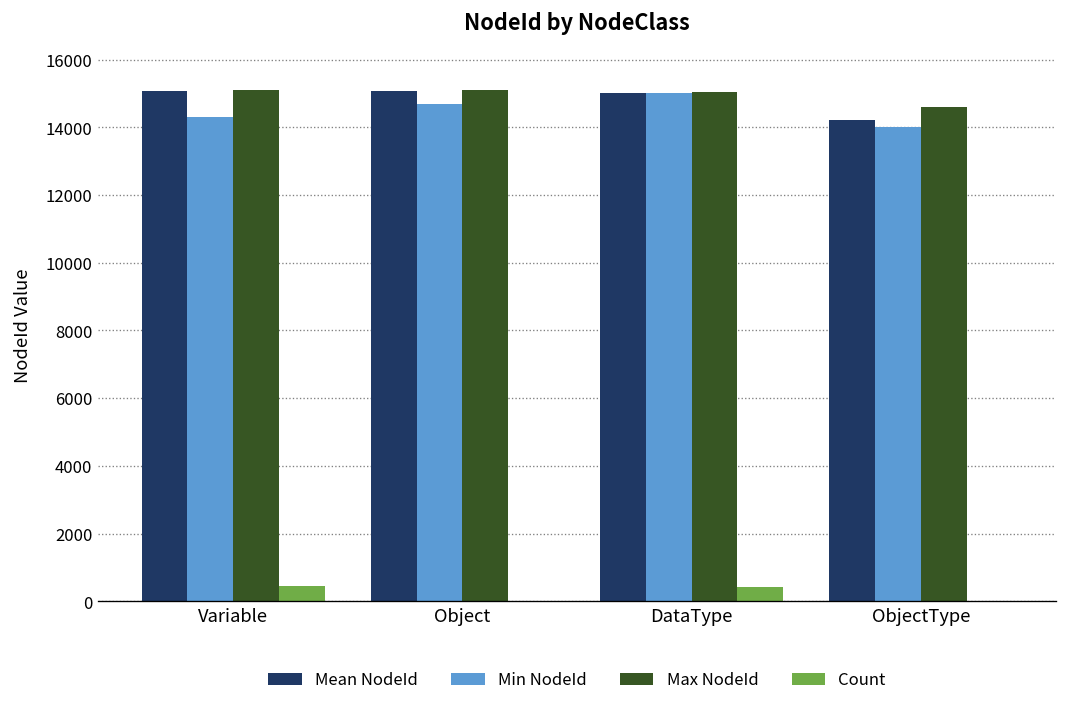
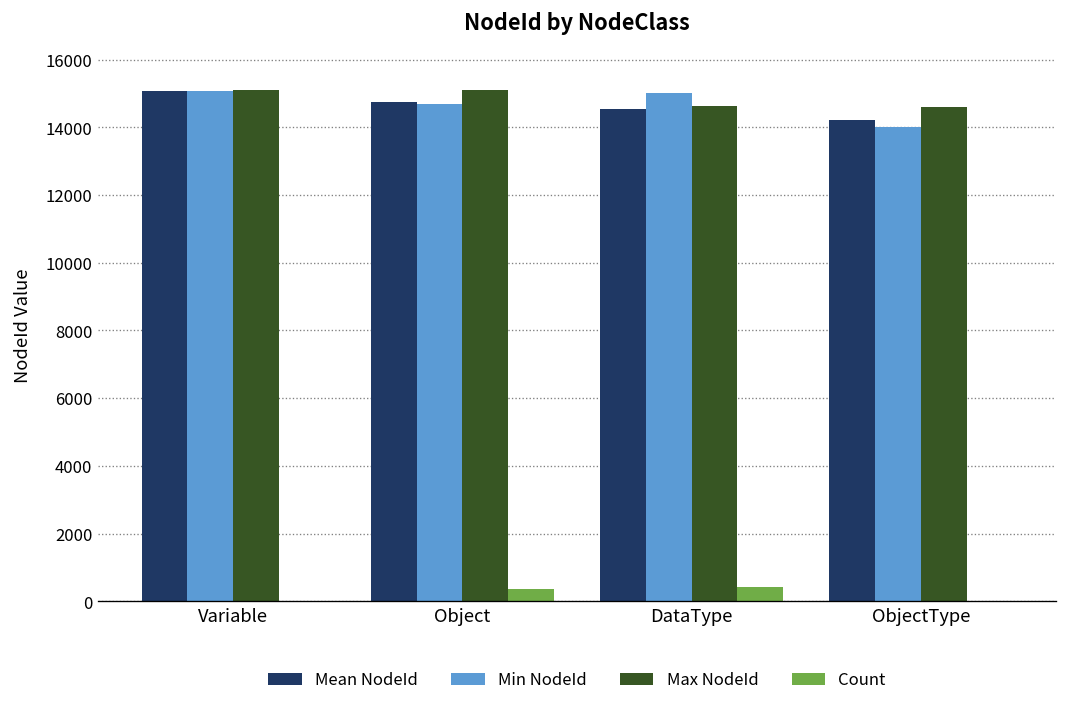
  {
    "Mean NodeId": {
      "Variable": 15100,
-     "Object": 15100,
-     "DataType": 15000,
+     "Object": 14700,
+     "DataType": 14500,
      "ObjectType": 14200
    },
    "Min NodeId": {
-     "Variable": 14300,
+     "Variable": 15100,
      "Object": 14700,
      "DataType": 15000,
      "ObjectType": 14000
    },
    "Max NodeId": {
      "Variable": 15100,
      "Object": 15100,
-     "DataType": 15000,
+     "DataType": 14600,
      "ObjectType": 14600
    },
    "Count": {
-     "Variable": 400,
-     "Object": 0,
+     "Variable": 0,
+     "Object": 400,
      "DataType": 400
    }
  }
